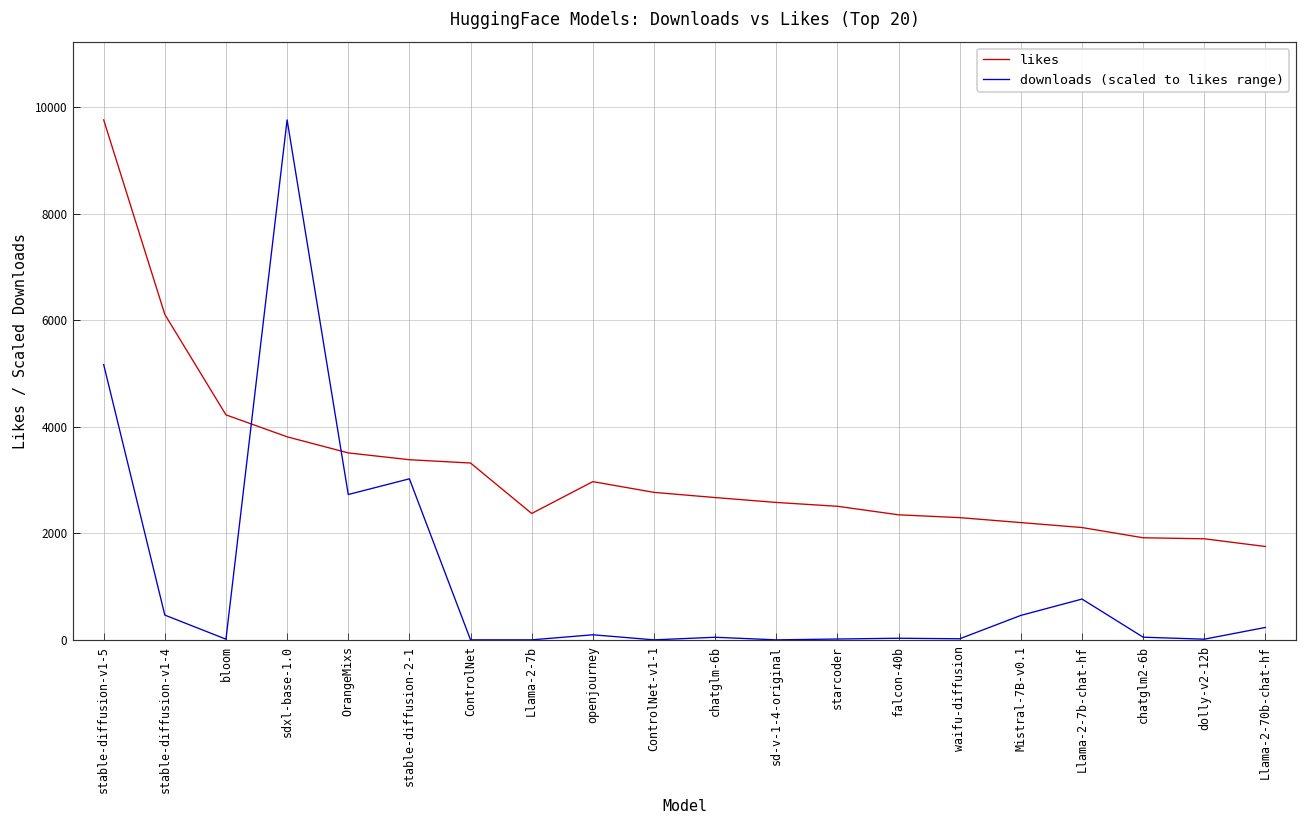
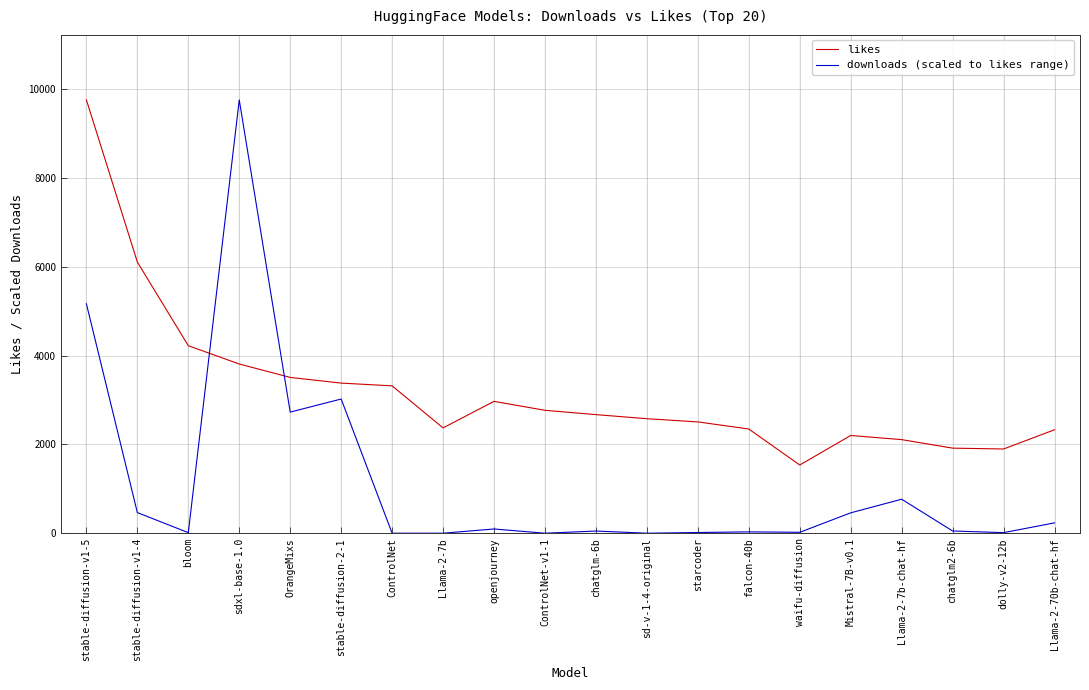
  {
    "likes": {
      "stable-diffusion-v1-5": 9800,
      "stable-diffusion-v1-4": 6100,
      "bloom": 4200,
      "sdxl-base-1.0": 3800,
      "OrangeMixs": 3500,
      "stable-diffusion-2-1": 3400,
      "ControlNet": 3300,
      "Llama-2-7b": 2400,
      "openjourney": 3000,
      "ControlNet-v1-1": 2800,
      "chatglm-6b": 2700,
      "sd-v-1-4-original": 2600,
      "starcoder": 2500,
      "falcon-40b": 2300,
-     "waifu-diffusion": 2300,
+     "waifu-diffusion": 1500,
      "Mistral-7B-v0.1": 2200,
      "Llama-2-7b-chat-hf": 2100,
      "chatglm2-6b": 1900,
      "dolly-v2-12b": 1900,
-     "Llama-2-70b-chat-hf": 1800
+     "Llama-2-70b-chat-hf": 2300
    },
    "downloads (scaled to likes range)": {
      "stable-diffusion-v1-5": 5200,
      "stable-diffusion-v1-4": 500,
      "bloom": 0,
      "sdxl-base-1.0": 9800,
      "OrangeMixs": 2700,
      "stable-diffusion-2-1": 3000,
      "ControlNet": 0,
      "Llama-2-7b": 0,
      "openjourney": 100,
      "ControlNet-v1-1": 0,
      "chatglm-6b": 0,
      "sd-v-1-4-original": 0,
      "starcoder": 0,
      "falcon-40b": 0,
      "waifu-diffusion": 0,
      "Mistral-7B-v0.1": 500,
      "Llama-2-7b-chat-hf": 800,
      "chatglm2-6b": 100,
      "dolly-v2-12b": 0,
      "Llama-2-70b-chat-hf": 200
    }
  }
